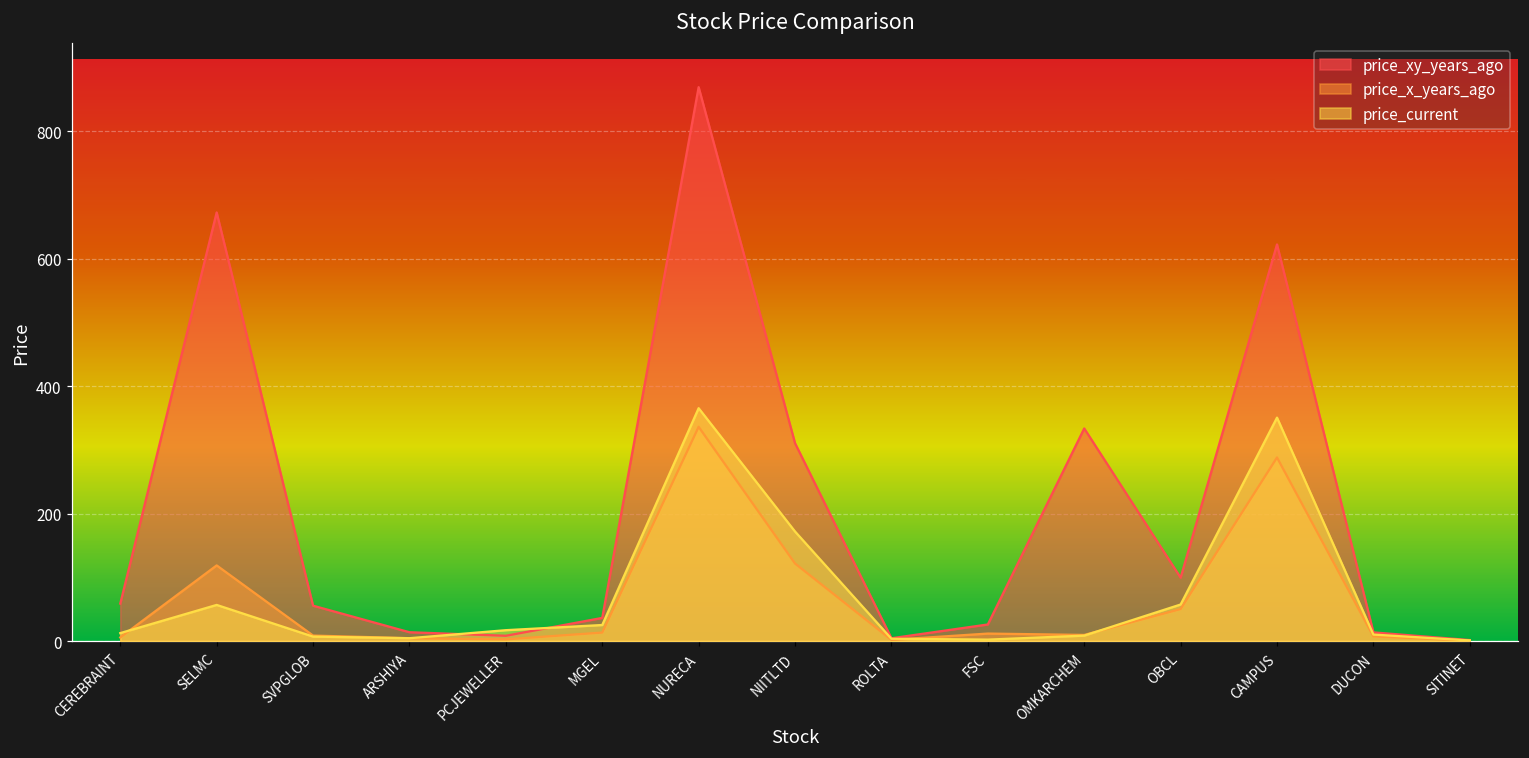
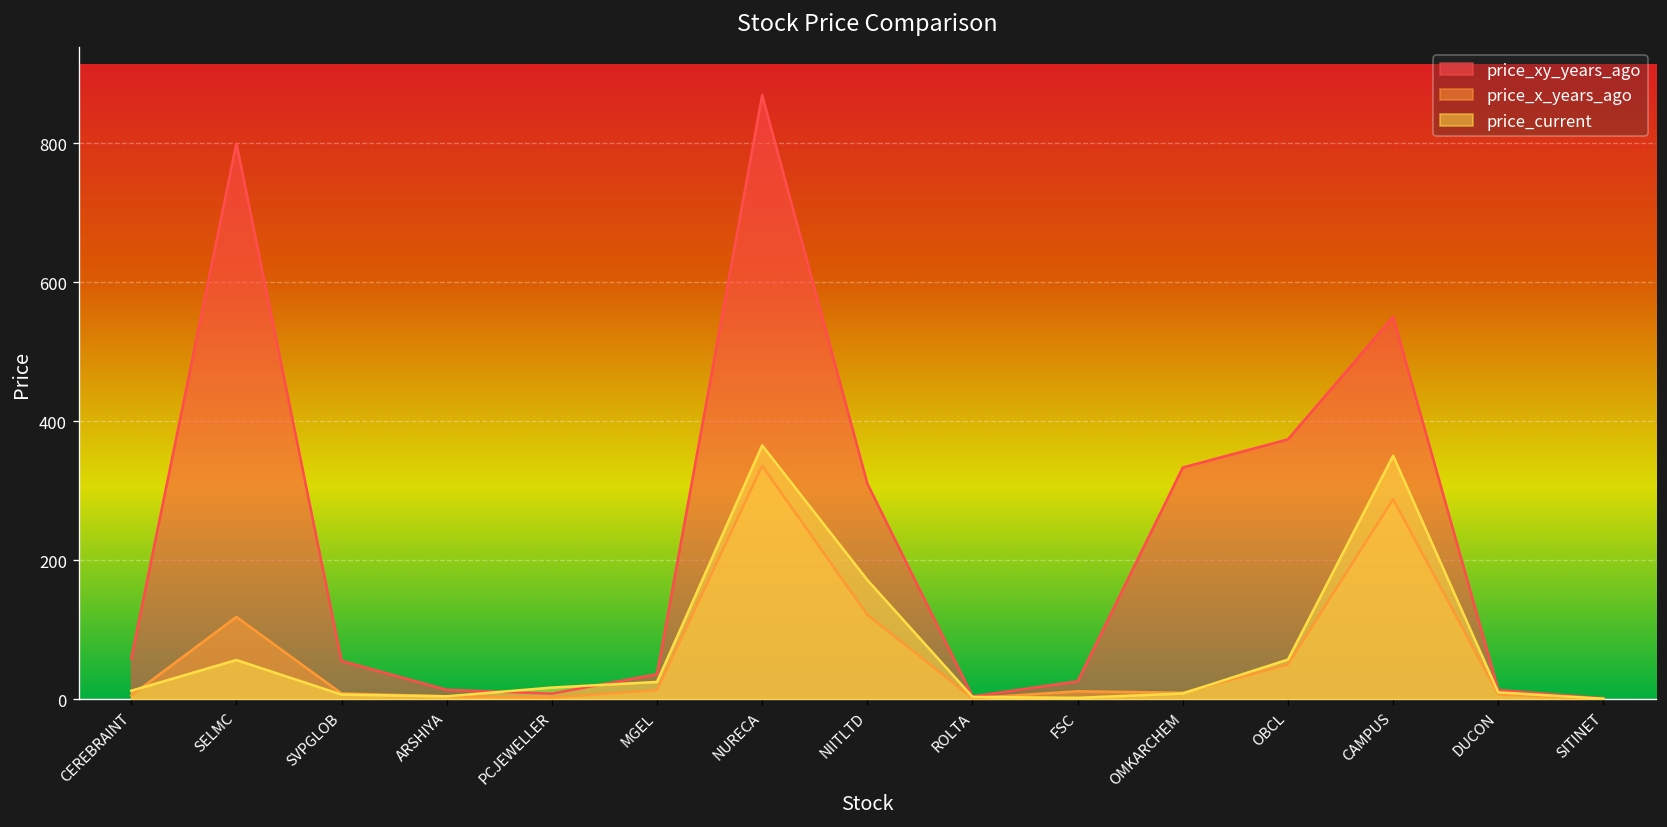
  {
    "price_xy_years_ago": {
      "CEREBRAINT": 60,
-     "SELMC": 670,
+     "SELMC": 800,
      "SVPGLOB": 60,
      "ARSHIYA": 10,
      "PCJEWELLER": 10,
      "MGEL": 40,
      "NURECA": 870,
      "NIITLTD": 310,
      "FSC": 30,
      "OMKARCHEM": 330,
-     "OBCL": 100,
-     "CAMPUS": 620
+     "OBCL": 370,
+     "CAMPUS": 550
    }
  }
